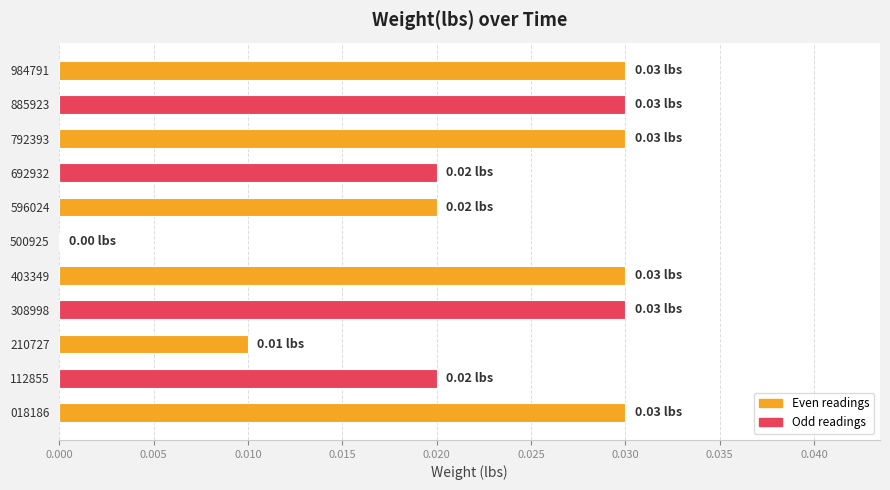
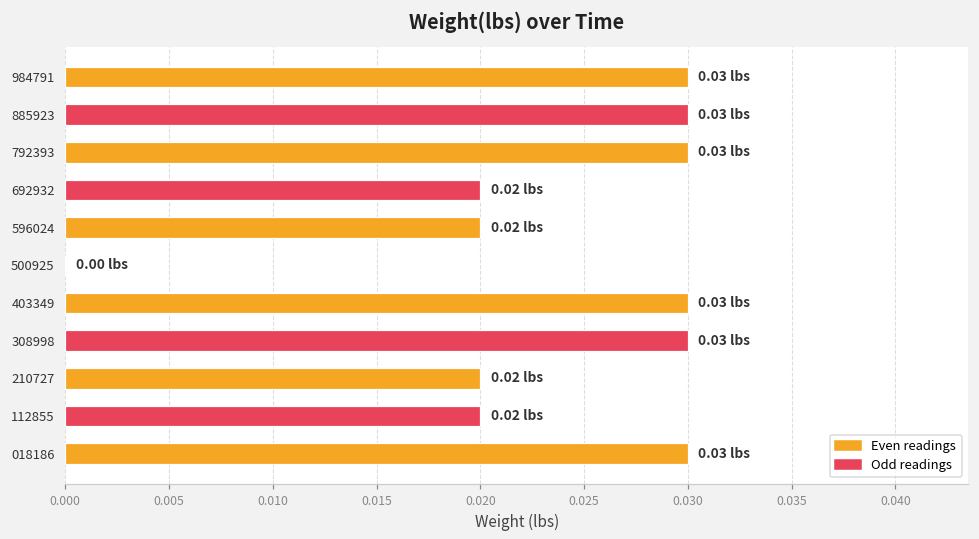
  {
    "984791": 0.03,
    "885923": 0.03,
    "792393": 0.03,
    "692932": 0.02,
    "596024": 0.02,
    "500925": 0.00,
    "403349": 0.03,
    "308998": 0.03,
-   "210727": 0.01,
+   "210727": 0.02,
    "112855": 0.02,
    "018186": 0.03
  }
